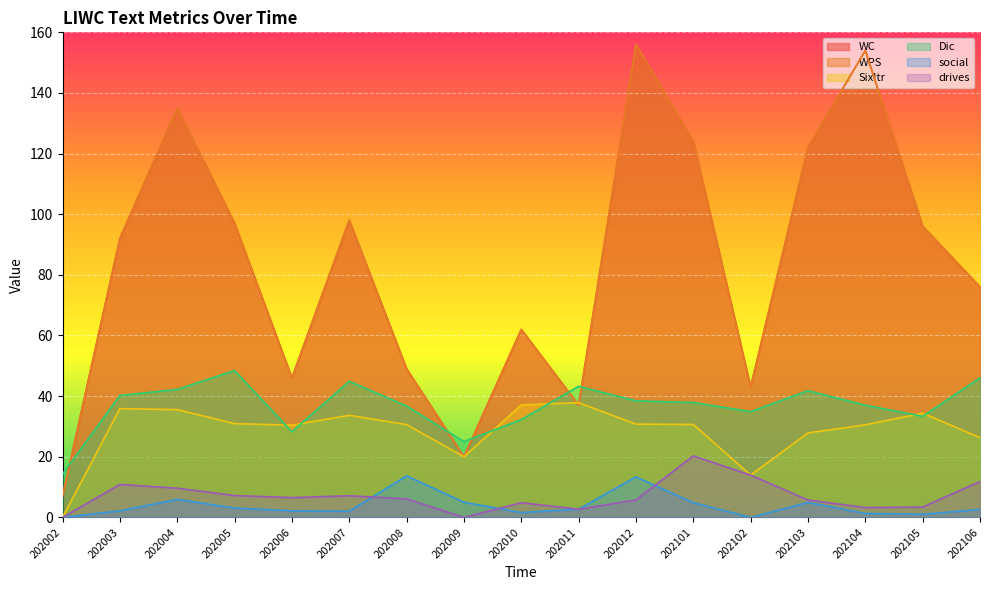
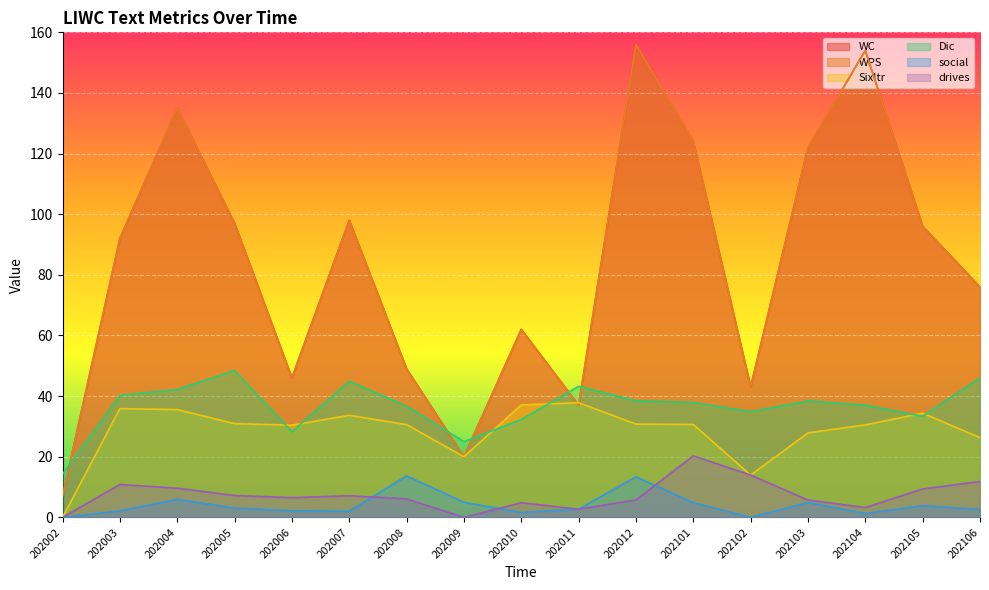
  {
    "Dic": {
      "202002": 14,
      "202003": 40,
      "202004": 42,
      "202005": 48,
      "202006": 28,
      "202007": 45,
      "202008": 37,
      "202009": 25,
      "202010": 32,
      "202011": 43,
      "202012": 38,
      "202101": 38,
      "202102": 35,
-     "202103": 42,
+     "202103": 38,
      "202104": 37,
      "202105": 33,
      "202106": 46
    },
    "social": {
      "202003": 2,
      "202004": 6,
      "202005": 3,
      "202006": 2,
      "202007": 2,
      "202008": 14,
      "202009": 5,
      "202010": 2,
      "202012": 13,
      "202101": 5,
      "202102": 0,
      "202104": 1,
-     "202105": 1,
+     "202105": 4,
      "202106": 3
    },
    "drives": {
      "202003": 11,
      "202004": 10,
      "202005": 7,
      "202006": 7,
      "202007": 7,
      "202008": 6,
      "202009": 0,
      "202010": 5,
      "202012": 6,
      "202101": 20,
      "202104": 3,
-     "202105": 3,
+     "202105": 9,
      "202106": 12
    }
  }
